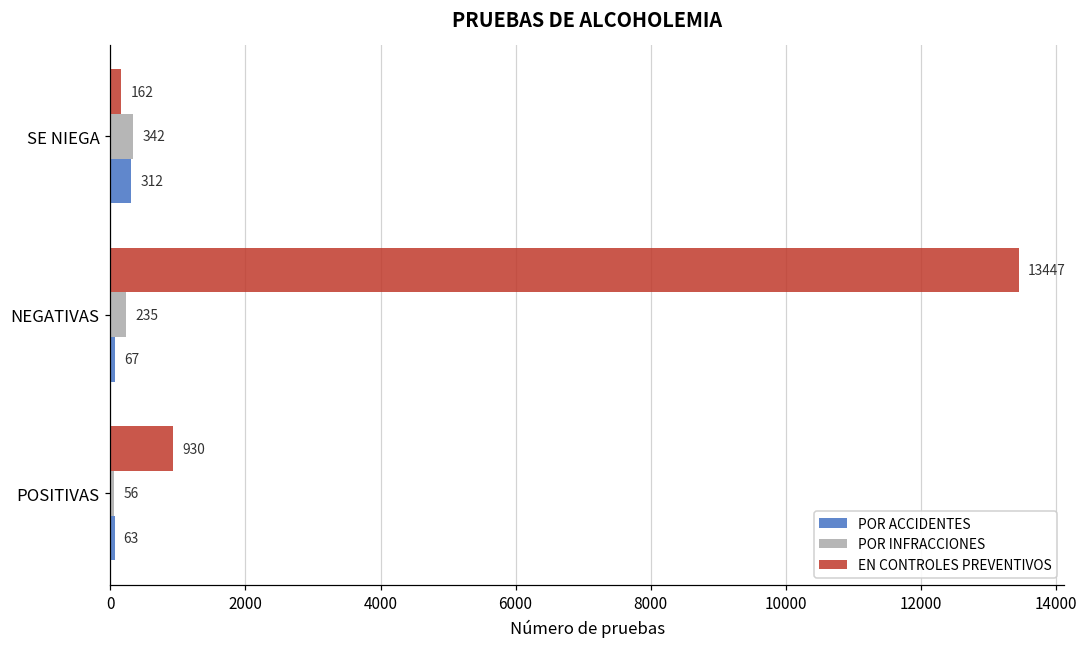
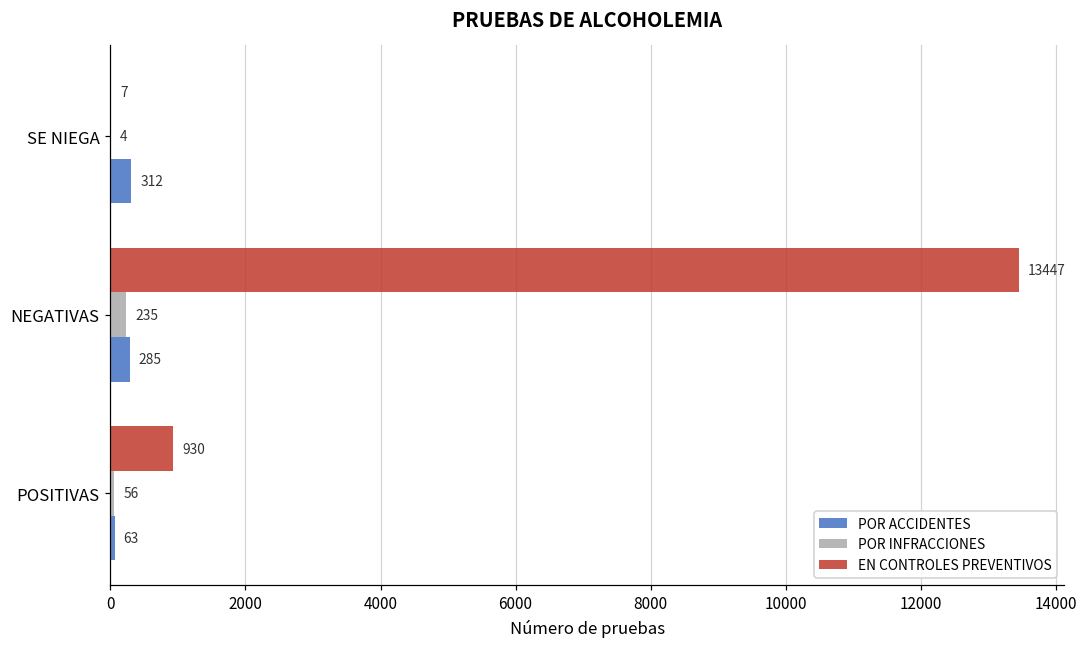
  {
    "POR ACCIDENTES": {
      "SE NIEGA": 312,
-     "NEGATIVAS": 67,
+     "NEGATIVAS": 285,
      "POSITIVAS": 63
    },
    "POR INFRACCIONES": {
-     "SE NIEGA": 342,
+     "SE NIEGA": 4,
      "NEGATIVAS": 235,
      "POSITIVAS": 56
    },
    "EN CONTROLES PREVENTIVOS": {
-     "SE NIEGA": 162,
+     "SE NIEGA": 7,
      "NEGATIVAS": 13447,
      "POSITIVAS": 930
    }
  }
